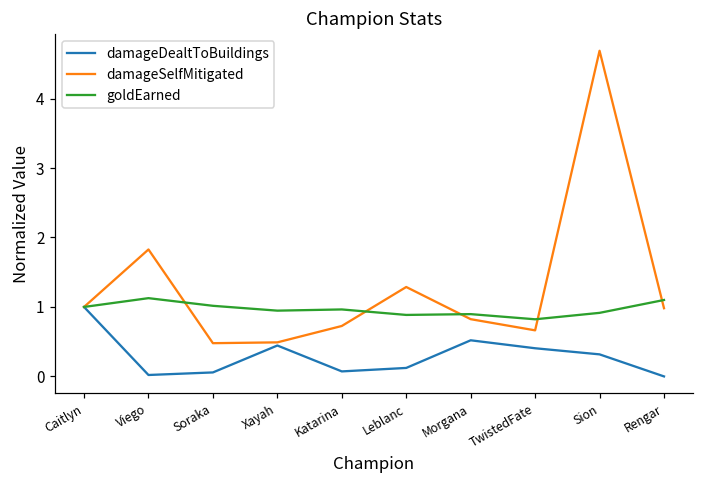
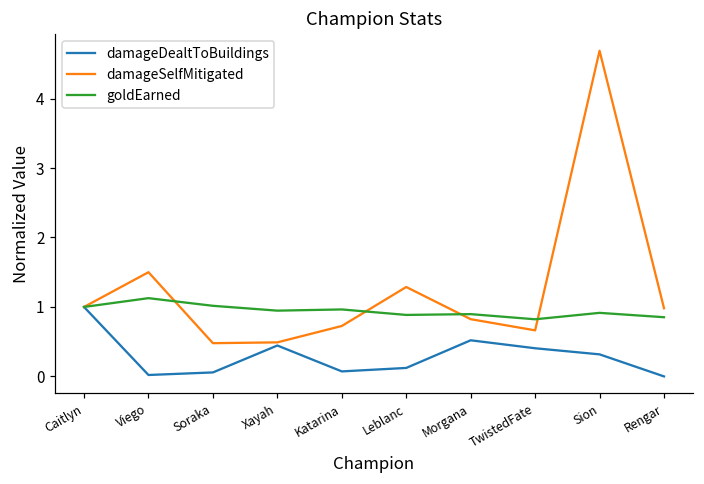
  {
    "damageDealtToBuildings": {
      "Viego": 0.0,
      "Soraka": 0.1,
      "Xayah": 0.4,
      "Katarina": 0.1,
      "Leblanc": 0.1,
      "Morgana": 0.5,
      "TwistedFate": 0.4,
      "Sion": 0.3,
      "Rengar": 0.0
    },
    "damageSelfMitigated": {
-     "Viego": 1.8,
+     "Viego": 1.5,
      "Soraka": 0.5,
      "Xayah": 0.5,
      "Katarina": 0.7,
      "Leblanc": 1.3,
      "Morgana": 0.8,
      "TwistedFate": 0.7,
      "Sion": 4.7,
      "Rengar": 1.0
    },
    "goldEarned": {
      "Viego": 1.1,
      "Soraka": 1.0,
      "Xayah": 0.9,
      "Katarina": 1.0,
      "Leblanc": 0.9,
      "Morgana": 0.9,
      "TwistedFate": 0.8,
      "Sion": 0.9,
-     "Rengar": 1.1
+     "Rengar": 0.9
    }
  }
